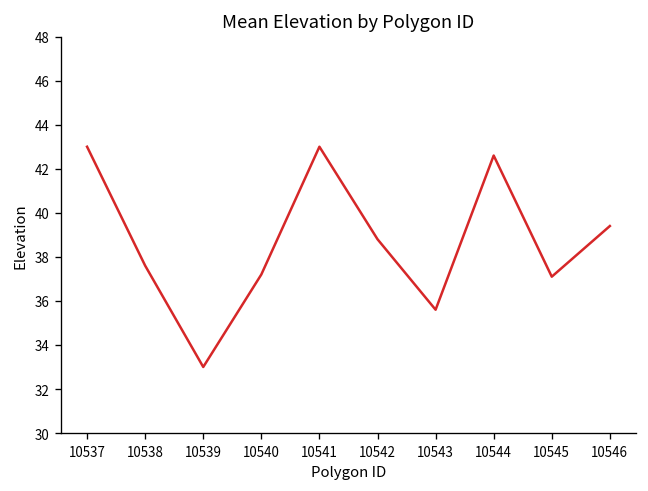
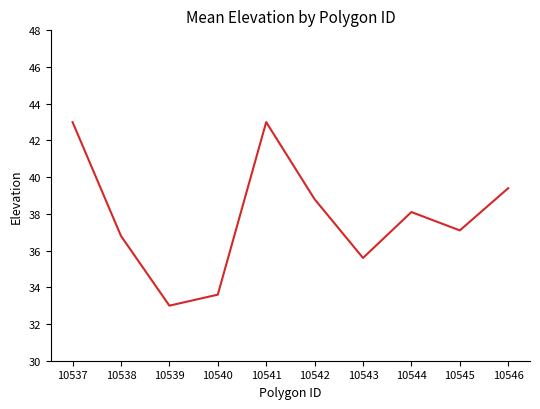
  {
    "10537": 43.0,
-   "10538": 37.6,
+   "10538": 36.8,
    "10539": 33.0,
-   "10540": 37.2,
+   "10540": 33.6,
    "10541": 43.0,
    "10542": 38.8,
    "10543": 35.6,
-   "10544": 42.6,
+   "10544": 38.1,
    "10545": 37.1,
    "10546": 39.4
  }
